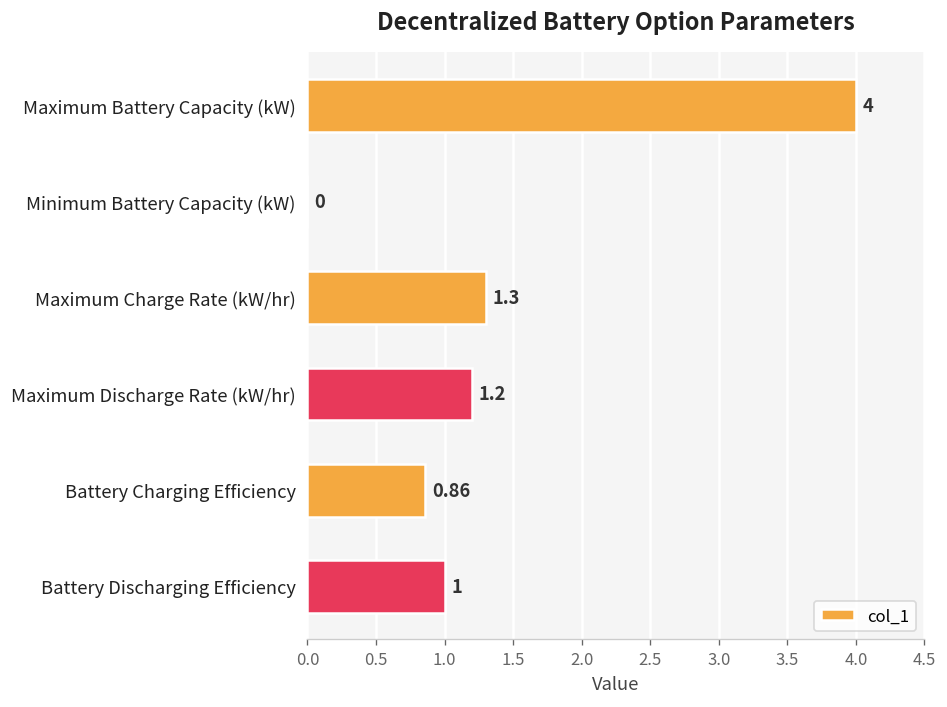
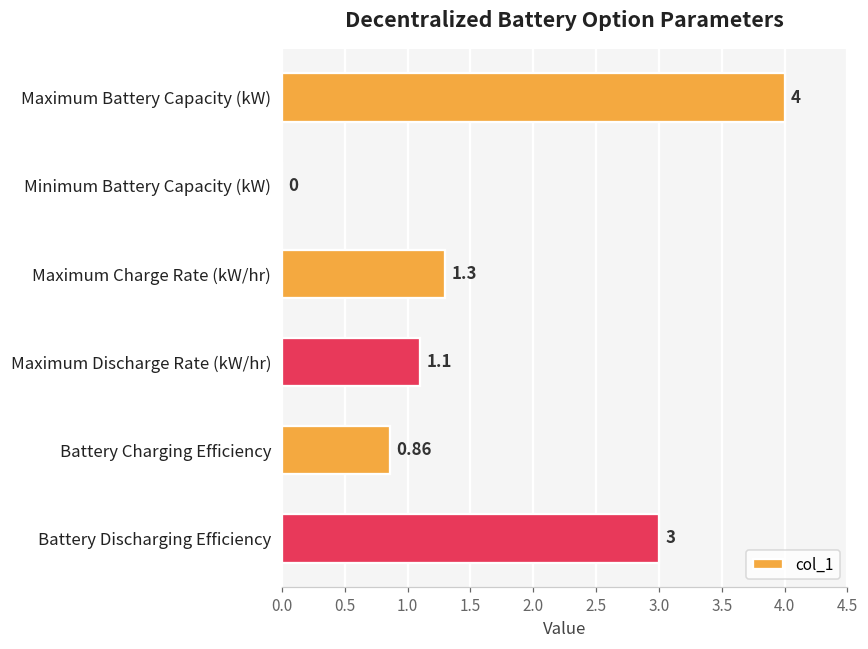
  {
    "Maximum Battery Capacity (kW)": 4,
    "Minimum Battery Capacity (kW)": 0,
    "Maximum Charge Rate (kW/hr)": 1.3,
-   "Maximum Discharge Rate (kW/hr)": 1.2,
+   "Maximum Discharge Rate (kW/hr)": 1.1,
    "Battery Charging Efficiency": 0.86,
-   "Battery Discharging Efficiency": 1
+   "Battery Discharging Efficiency": 3
  }
